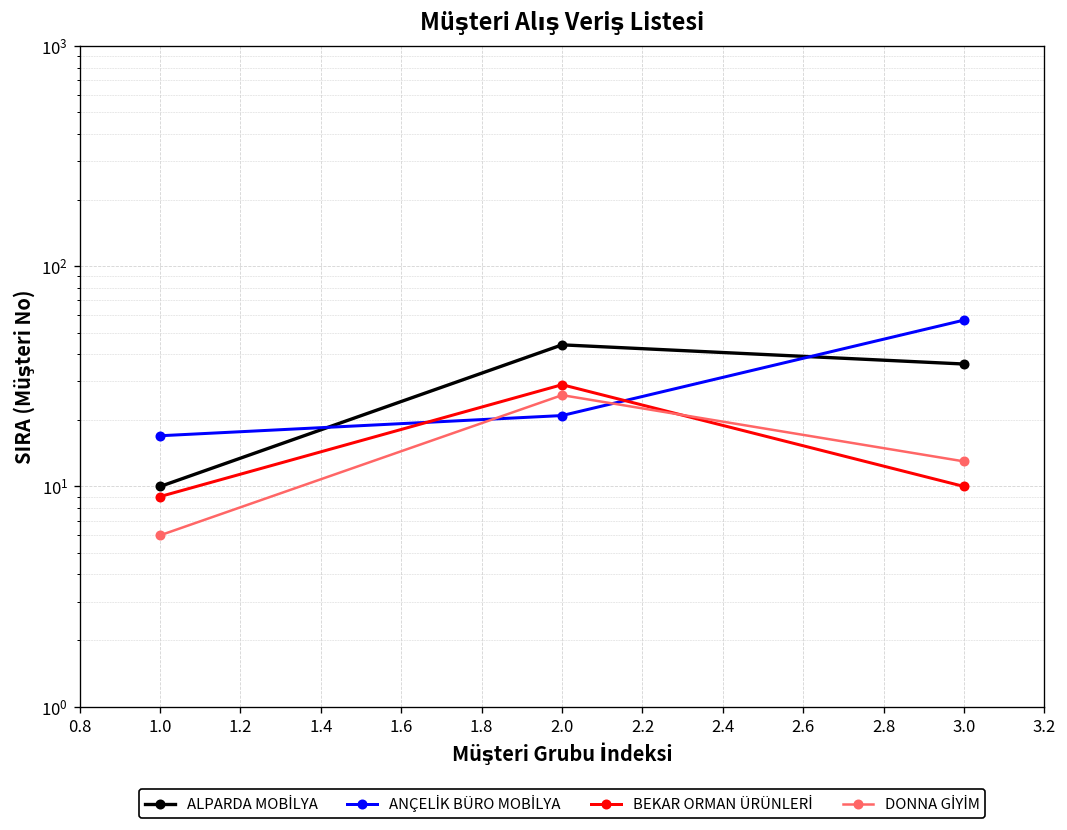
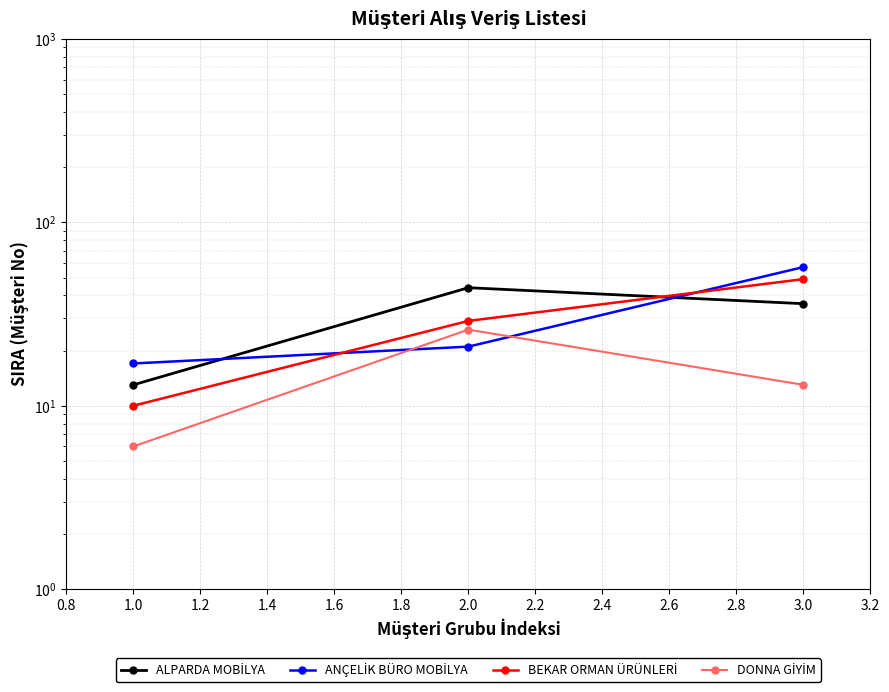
  {
    "ALPARDA MOBİLYA": {
-     "1.0": 10,
+     "1.0": 13,
      "2.0": 44,
      "3.0": 36
    },
    "ANÇELİK BÜRO MOBİLYA": {
      "1.0": 17,
      "2.0": 21,
      "3.0": 57
    },
    "BEKAR ORMAN ÜRÜNLERİ": {
-     "1.0": 9,
+     "1.0": 10,
      "2.0": 29,
-     "3.0": 10
+     "3.0": 49
    },
    "DONNA GİYİM": {
      "1.0": 6,
      "2.0": 26,
      "3.0": 13
    }
  }
